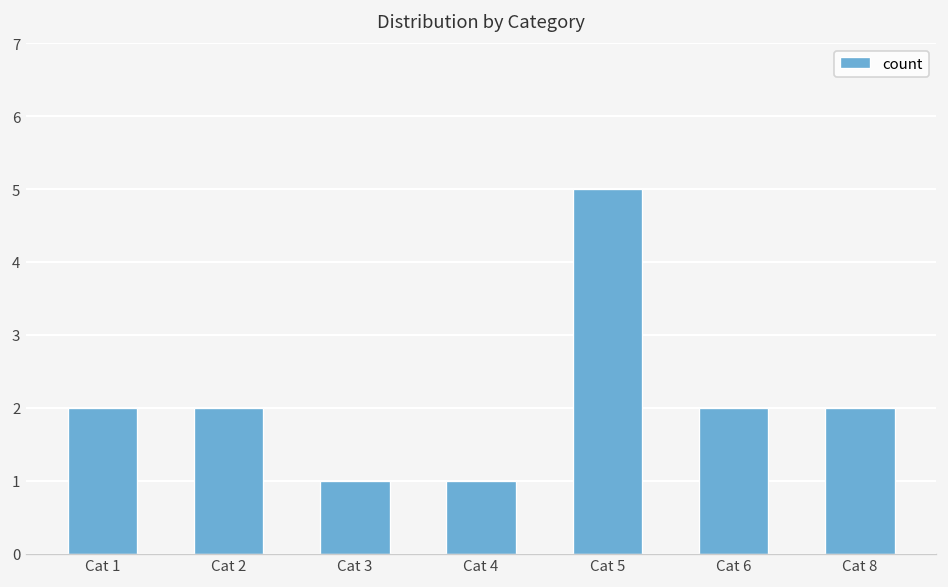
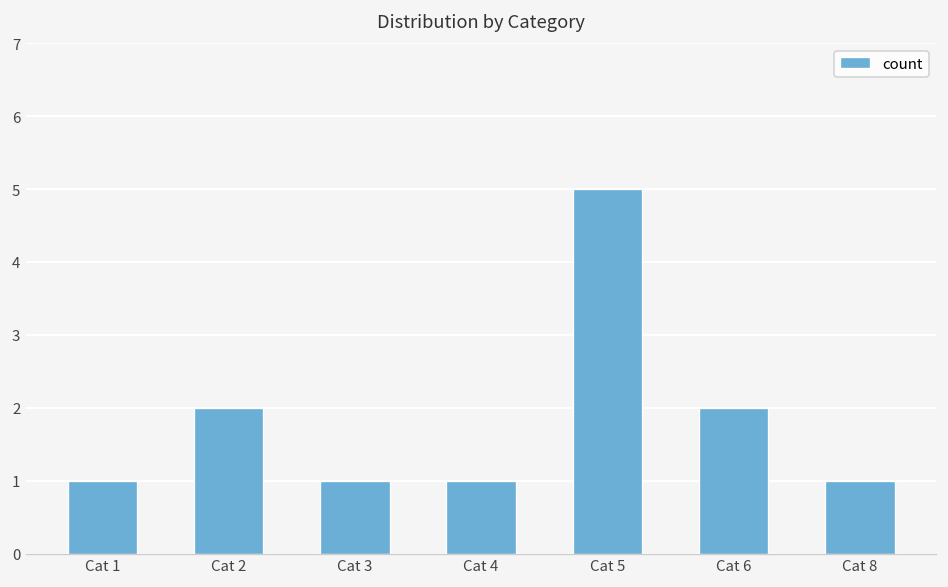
  {
-   "Cat 1": 2,
+   "Cat 1": 1,
    "Cat 2": 2,
    "Cat 3": 1,
    "Cat 4": 1,
    "Cat 5": 5,
    "Cat 6": 2,
-   "Cat 8": 2
+   "Cat 8": 1
  }
